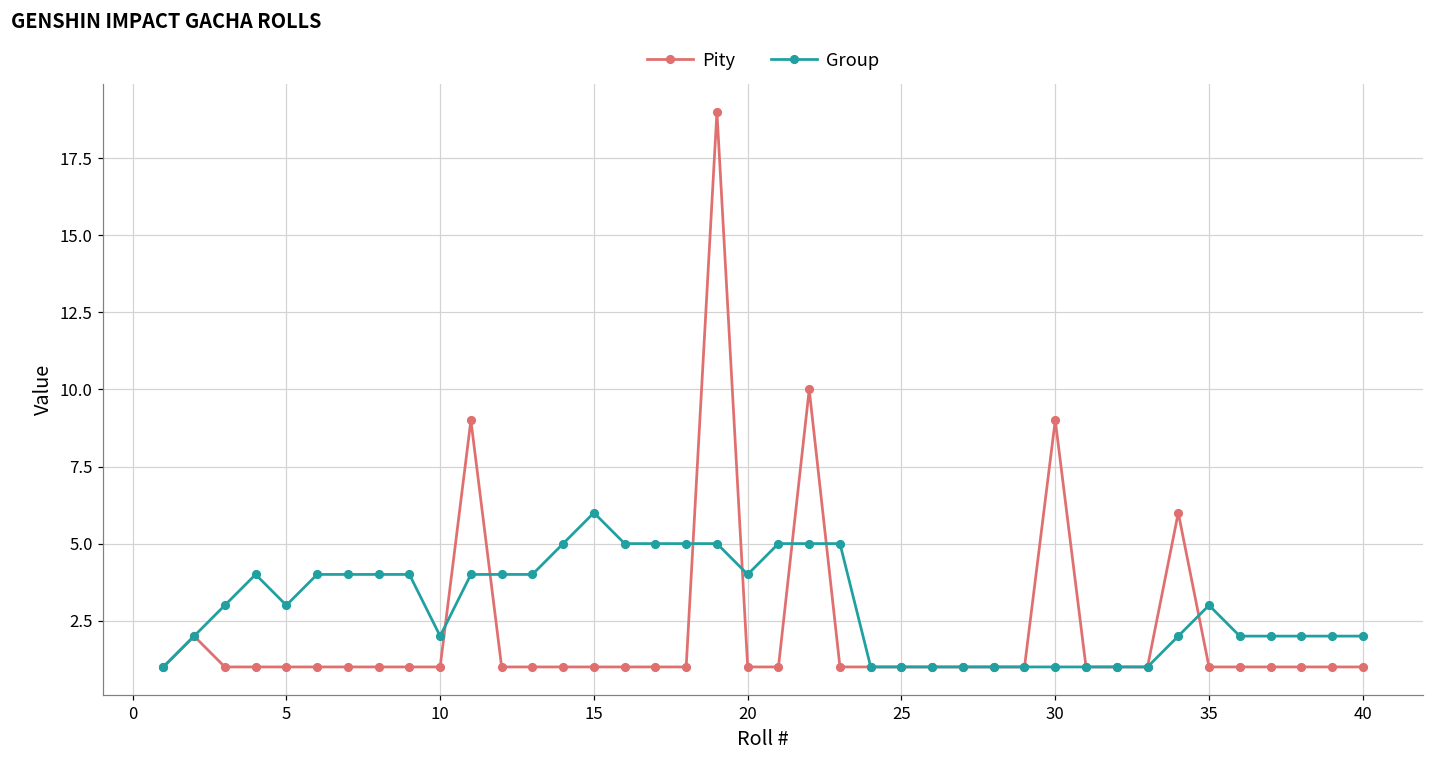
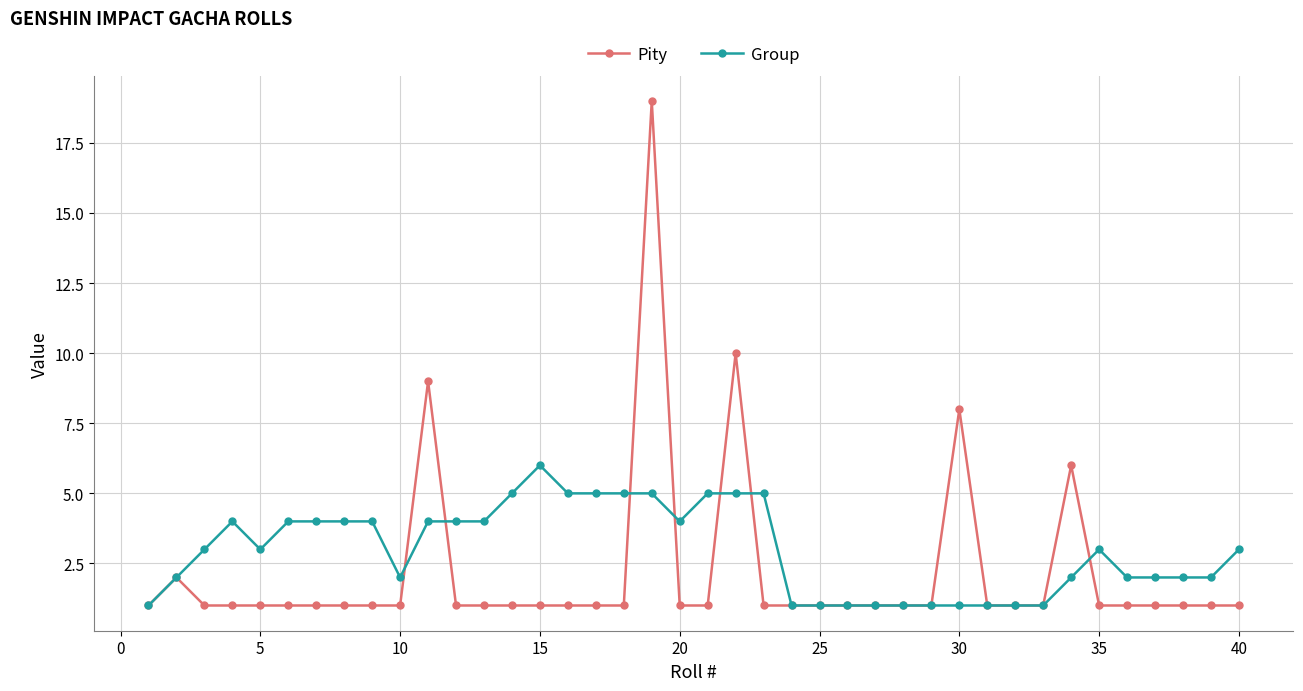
  {
    "Pity": {
      "5": 1,
      "10": 1,
      "15": 1,
      "20": 1,
-     "30": 9,
+     "30": 8,
      "35": 1,
      "40": 1
    },
    "Group": {
      "5": 3,
      "10": 2,
      "15": 6,
      "20": 4,
      "30": 1,
      "35": 3,
-     "40": 2
+     "40": 3
    }
  }
